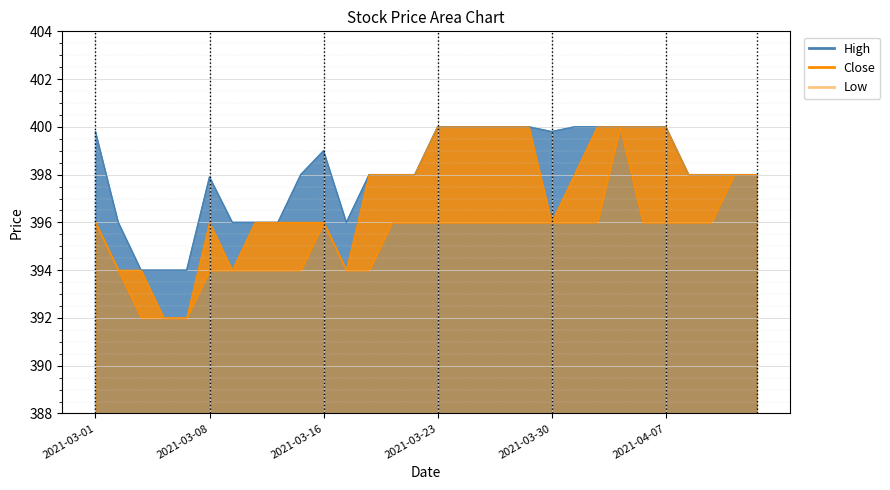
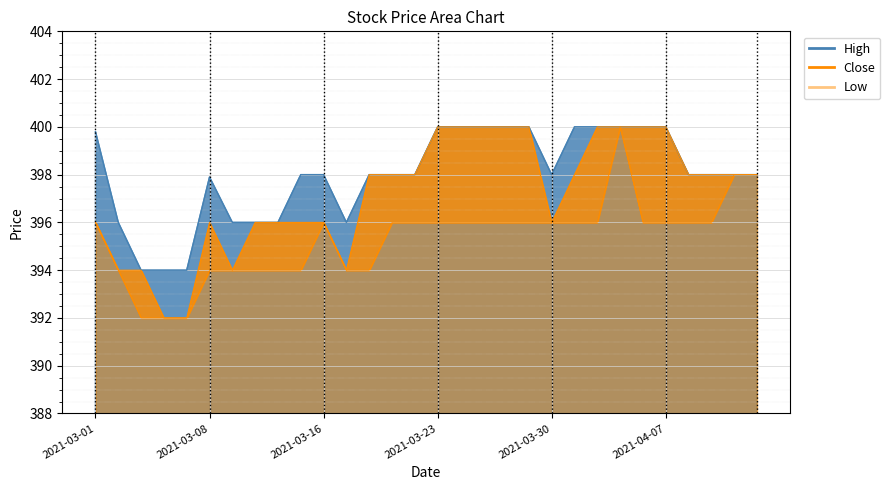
  {
    "High": {
      "2021-03-01": 399.8,
      "2021-03-08": 397.9,
-     "2021-03-16": 399,
-     "2021-03-30": 399.8
+     "2021-03-16": 398,
+     "2021-03-30": 398.0
    }
  }
